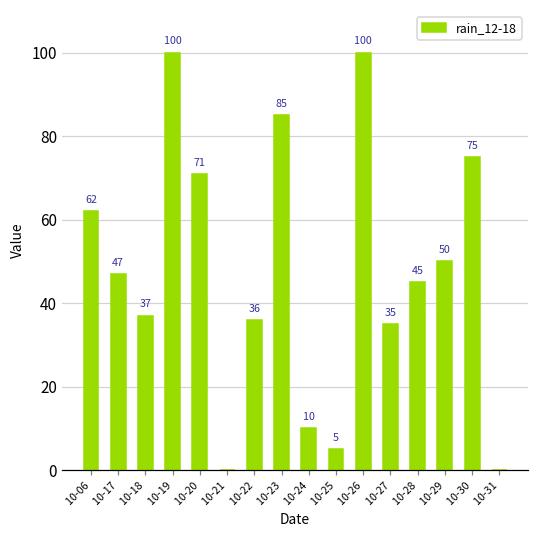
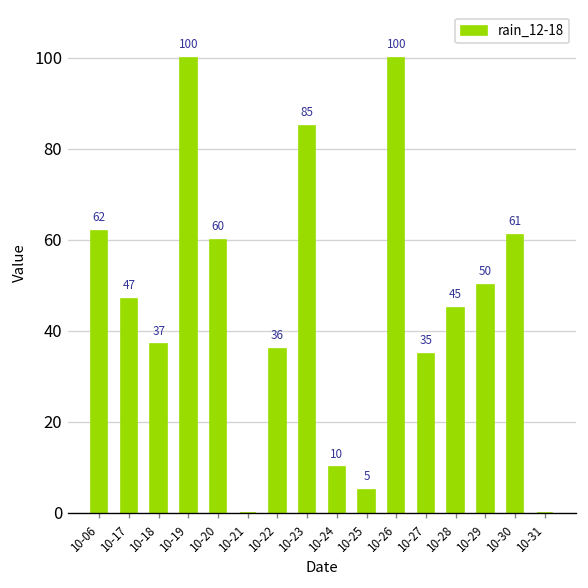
  {
    "10-06": 62,
    "10-17": 47,
    "10-18": 37,
    "10-19": 100,
-   "10-20": 71,
+   "10-20": 60,
    "10-22": 36,
    "10-23": 85,
    "10-24": 10,
    "10-25": 5,
    "10-26": 100,
    "10-27": 35,
    "10-28": 45,
    "10-29": 50,
-   "10-30": 75
+   "10-30": 61
  }
